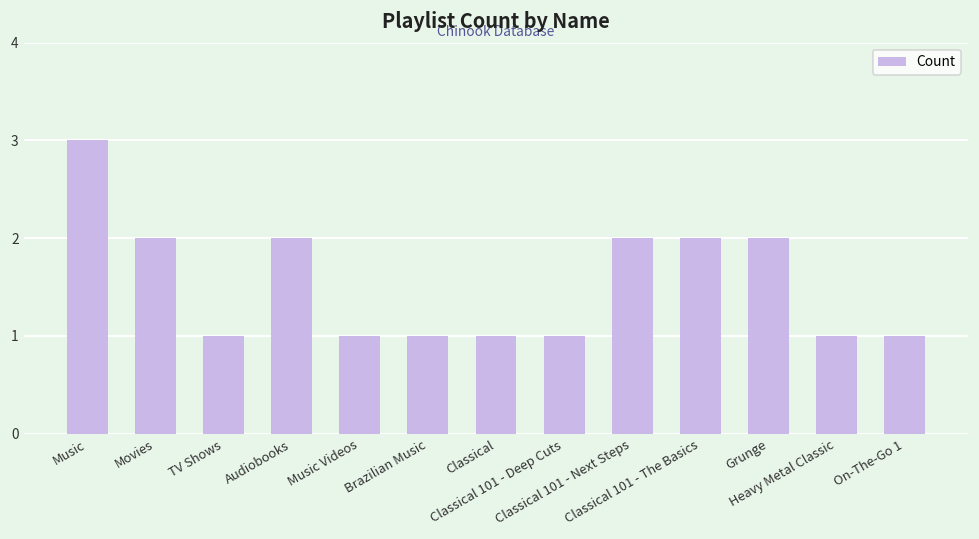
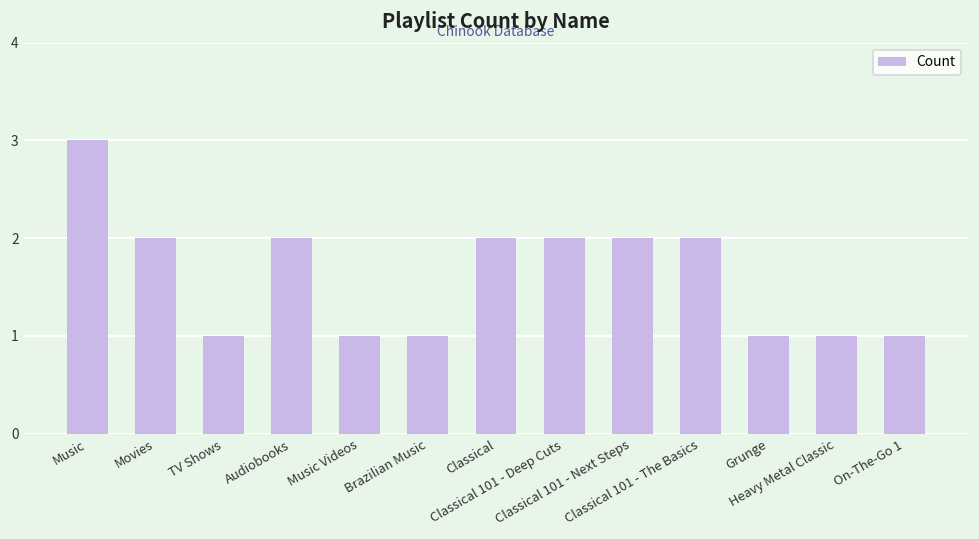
  {
    "Music": 3,
    "Movies": 2,
    "TV Shows": 1,
    "Audiobooks": 2,
    "Music Videos": 1,
    "Brazilian Music": 1,
-   "Classical": 1,
-   "Classical 101 - Deep Cuts": 1,
+   "Classical": 2,
+   "Classical 101 - Deep Cuts": 2,
    "Classical 101 - Next Steps": 2,
    "Classical 101 - The Basics": 2,
-   "Grunge": 2,
+   "Grunge": 1,
    "Heavy Metal Classic": 1,
    "On-The-Go 1": 1
  }
